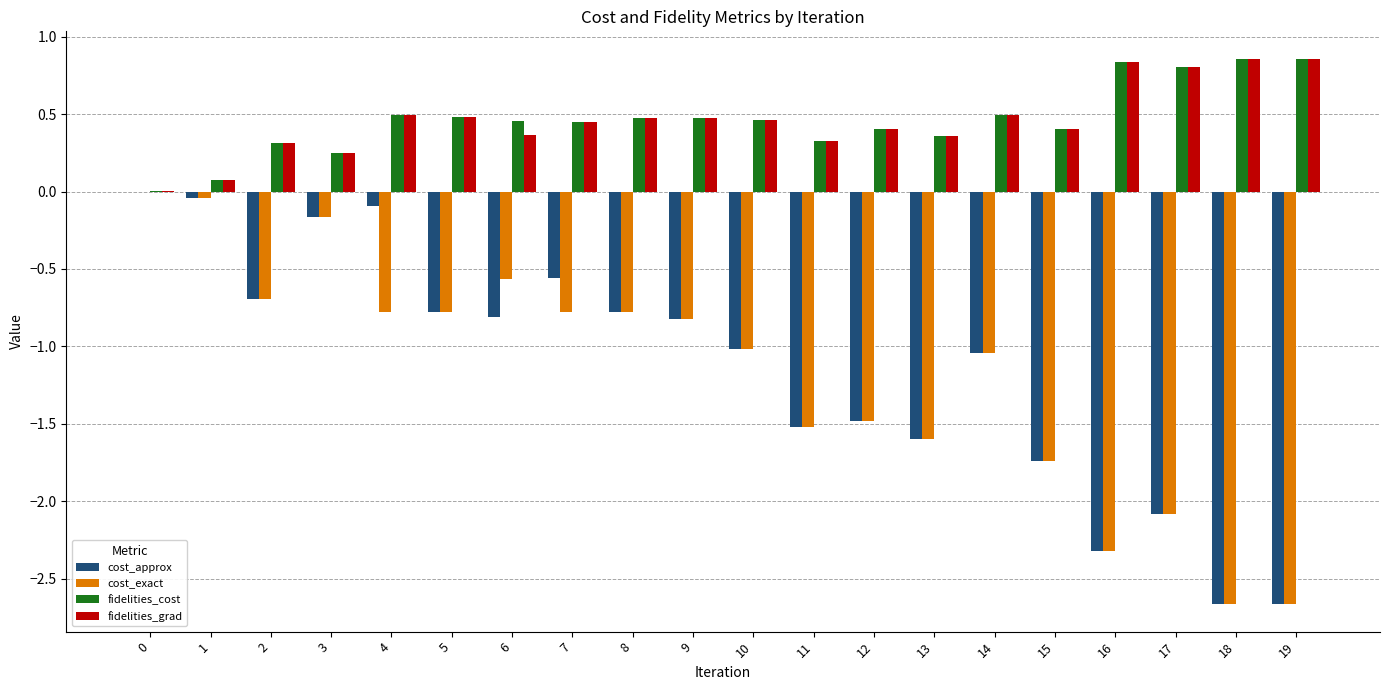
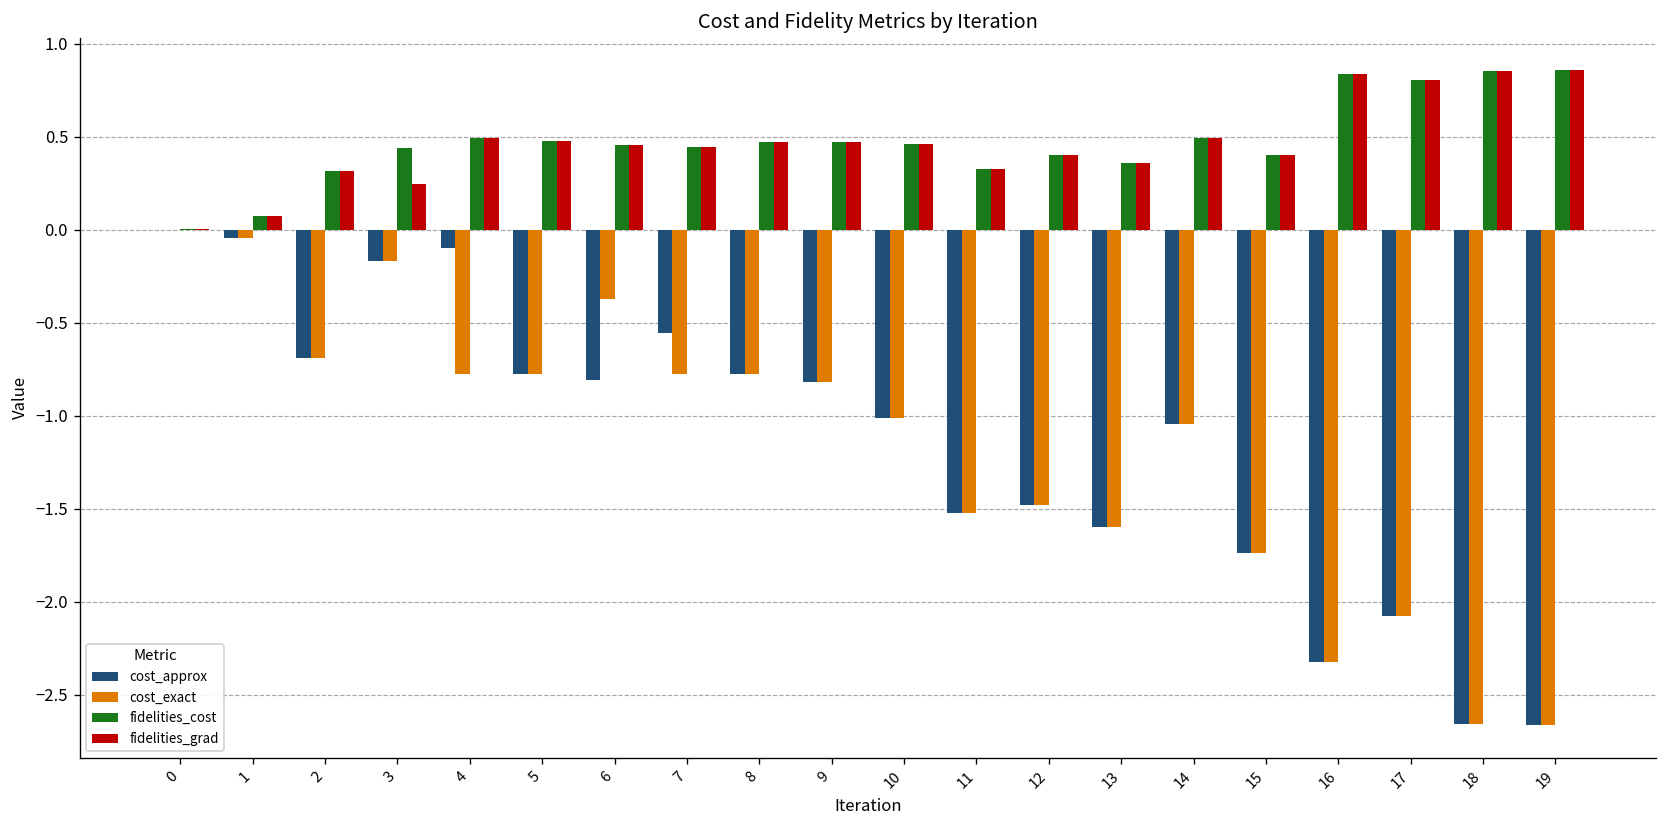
  {
    "cost_approx": {
      "1": -0.04,
      "2": -0.69,
      "3": -0.17,
      "4": -0.10,
      "5": -0.78,
      "6": -0.81,
      "7": -0.56,
      "8": -0.78,
      "9": -0.82,
      "10": -1.01,
      "11": -1.52,
      "12": -1.48,
      "13": -1.60,
      "14": -1.04,
      "15": -1.74,
      "16": -2.32,
      "17": -2.08,
      "18": -2.66,
      "19": -2.67
    },
    "cost_exact": {
      "1": -0.04,
      "2": -0.69,
      "3": -0.17,
      "4": -0.78,
      "5": -0.78,
-     "6": -0.56,
+     "6": -0.37,
      "7": -0.77,
      "8": -0.78,
      "9": -0.82,
      "10": -1.01,
      "11": -1.52,
      "12": -1.48,
      "13": -1.60,
      "14": -1.04,
      "15": -1.74,
      "16": -2.32,
      "17": -2.08,
      "18": -2.66,
      "19": -2.67
    },
    "fidelities_cost": {
      "1": 0.07,
      "2": 0.32,
-     "3": 0.25,
+     "3": 0.44,
      "4": 0.49,
      "5": 0.48,
      "6": 0.46,
      "7": 0.45,
      "8": 0.47,
      "9": 0.47,
      "10": 0.46,
      "11": 0.33,
      "12": 0.40,
      "13": 0.36,
      "14": 0.49,
      "15": 0.40,
      "16": 0.84,
      "17": 0.81,
      "18": 0.86,
      "19": 0.86
    },
    "fidelities_grad": {
      "1": 0.07,
      "2": 0.32,
      "3": 0.25,
      "4": 0.49,
      "5": 0.48,
-     "6": 0.37,
+     "6": 0.46,
      "7": 0.45,
      "8": 0.47,
      "9": 0.47,
      "10": 0.46,
      "11": 0.33,
      "12": 0.40,
      "13": 0.36,
      "14": 0.49,
      "15": 0.40,
      "16": 0.84,
      "17": 0.81,
      "18": 0.86,
      "19": 0.86
    }
  }
